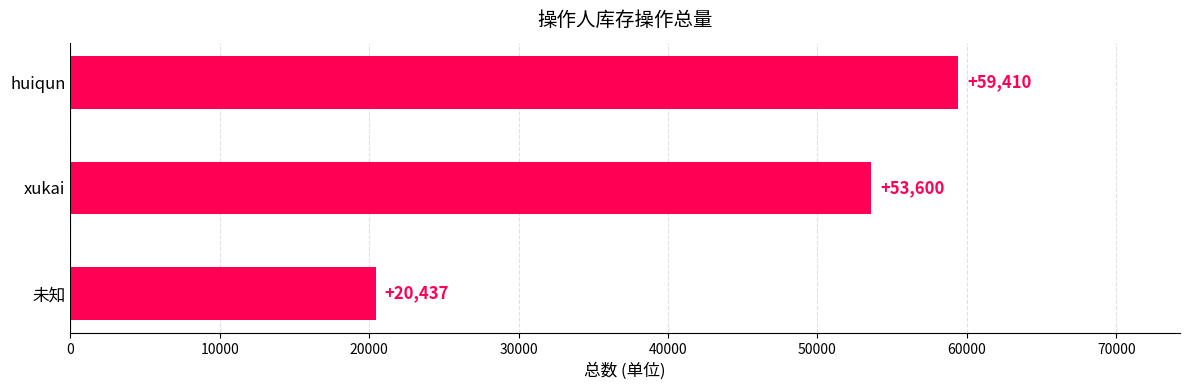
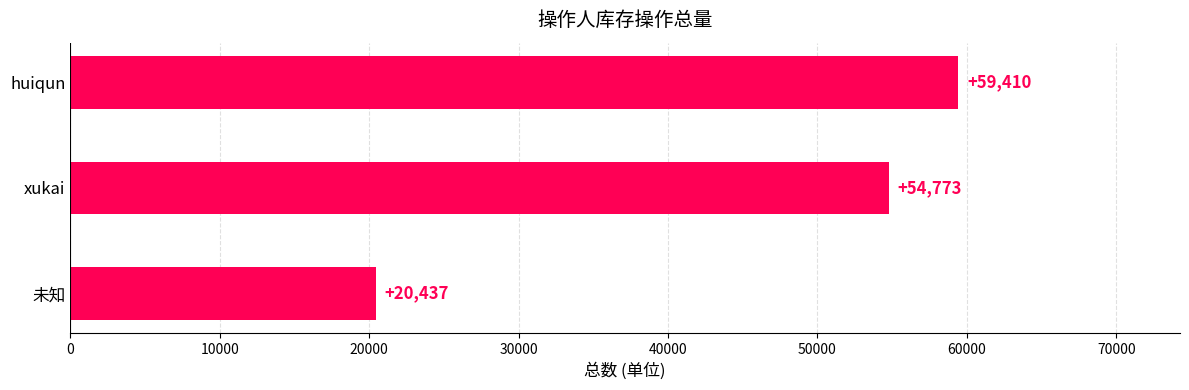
  {
    "huiqun": "+59,410",
-   "xukai": "+53,600",
+   "xukai": "+54,773",
    "未知": "+20,437"
  }
